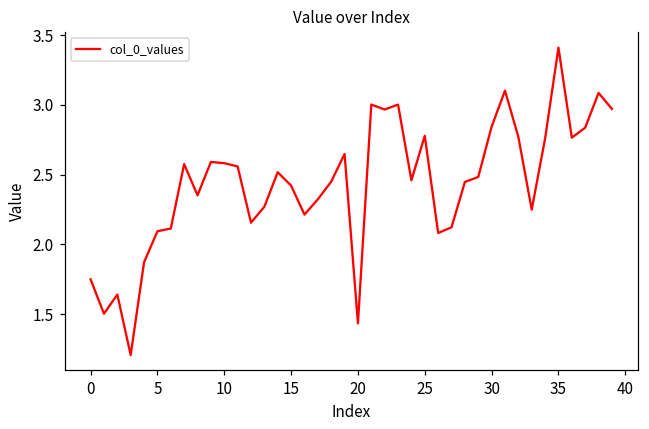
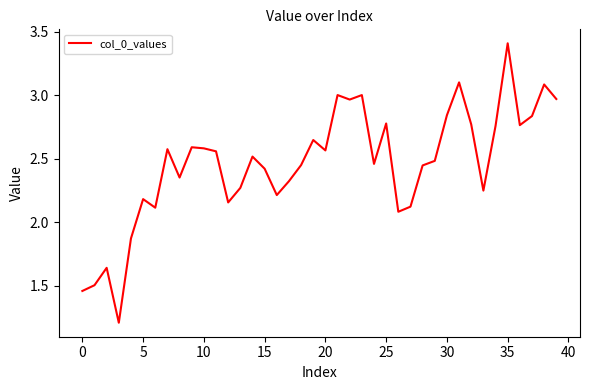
  {
-   "0": 1.75,
-   "5": 2.09,
+   "0": 1.46,
+   "5": 2.18,
    "10": 2.58,
    "15": 2.42,
-   "20": 1.43,
+   "20": 2.57,
    "25": 2.78,
    "30": 2.84,
    "35": 3.41
  }
